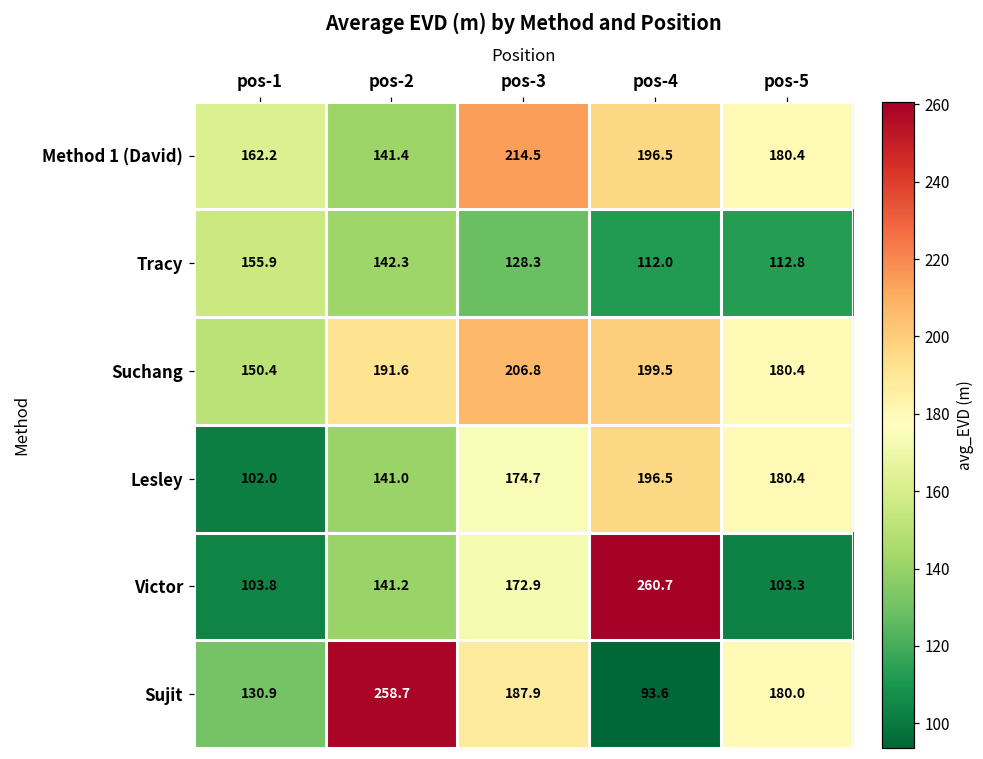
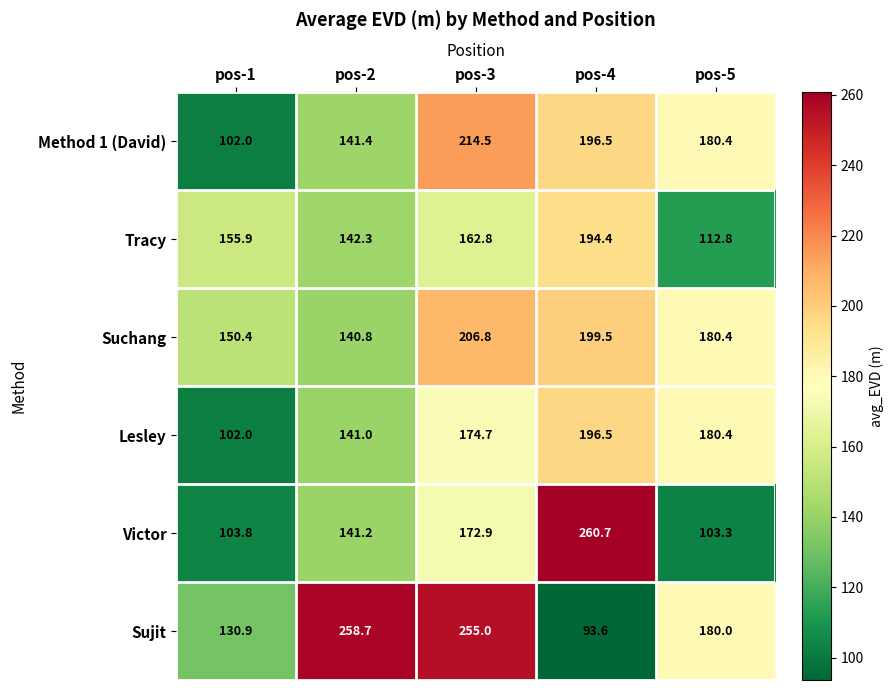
  {
    "Method 1 (David)": {
-     "pos-1": 162.2,
+     "pos-1": 102.0,
      "pos-2": 141.4,
      "pos-3": 214.5,
      "pos-4": 196.5,
      "pos-5": 180.4
    },
    "Tracy": {
      "pos-1": 155.9,
      "pos-2": 142.3,
-     "pos-3": 128.3,
-     "pos-4": 112.0,
+     "pos-3": 162.8,
+     "pos-4": 194.4,
      "pos-5": 112.8
    },
    "Suchang": {
      "pos-1": 150.4,
-     "pos-2": 191.6,
+     "pos-2": 140.8,
      "pos-3": 206.8,
      "pos-4": 199.5,
      "pos-5": 180.4
    },
    "Lesley": {
      "pos-1": 102.0,
      "pos-2": 141.0,
      "pos-3": 174.7,
      "pos-4": 196.5,
      "pos-5": 180.4
    },
    "Victor": {
      "pos-1": 103.8,
      "pos-2": 141.2,
      "pos-3": 172.9,
      "pos-4": 260.7,
      "pos-5": 103.3
    },
    "Sujit": {
      "pos-1": 130.9,
      "pos-2": 258.7,
-     "pos-3": 187.9,
+     "pos-3": 255.0,
      "pos-4": 93.6,
      "pos-5": 180.0
    }
  }
